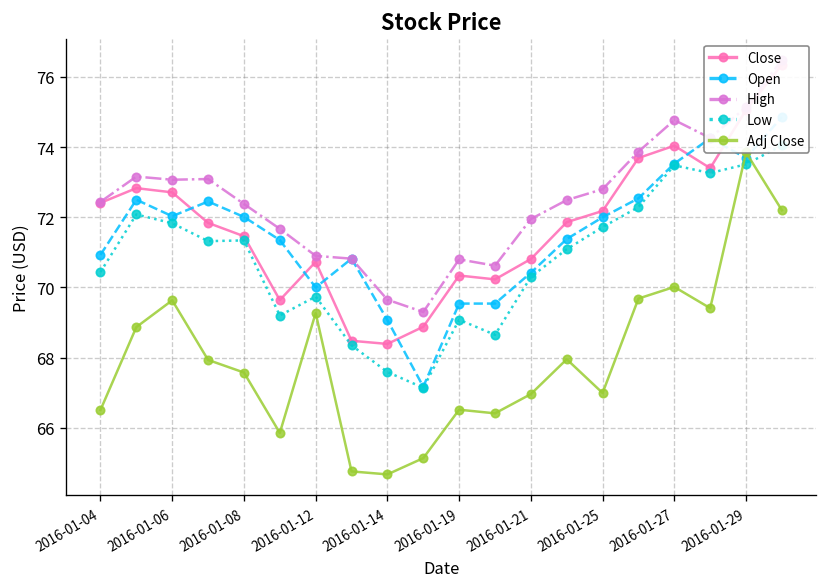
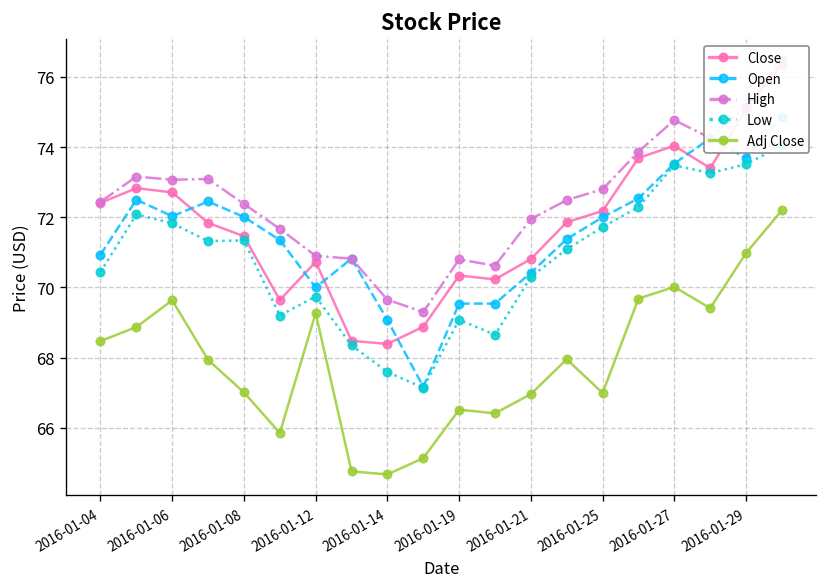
  {
    "Adj Close": {
-     "2016-01-04": 66.5,
+     "2016-01-04": 68.5,
      "2016-01-06": 69.6,
-     "2016-01-08": 67.6,
+     "2016-01-08": 67.0,
      "2016-01-12": 69.3,
      "2016-01-14": 64.7,
      "2016-01-19": 66.5,
      "2016-01-21": 67.0,
      "2016-01-25": 67.0,
      "2016-01-27": 70.0,
-     "2016-01-29": 73.8
+     "2016-01-29": 71.0
    }
  }
